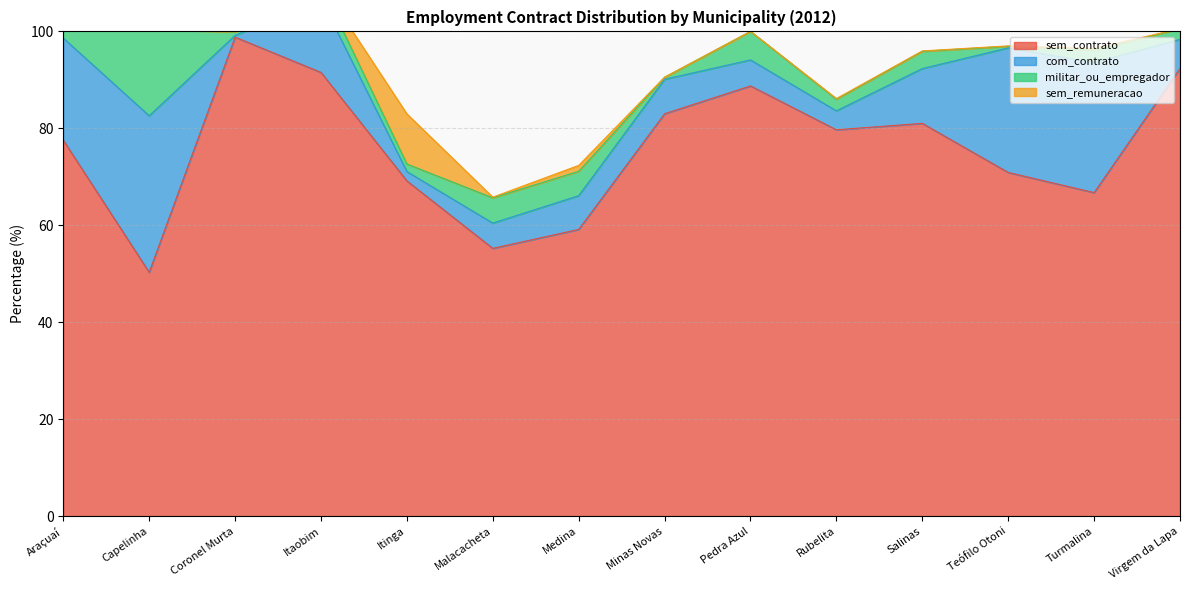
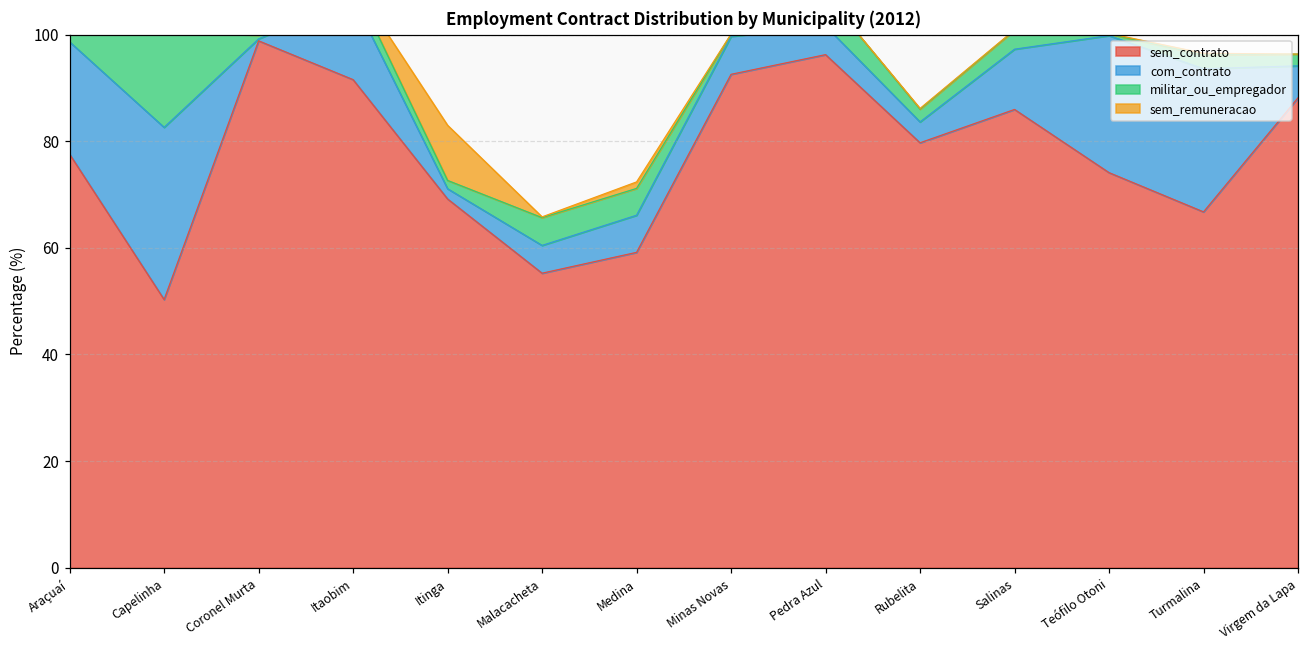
  {
    "sem_contrato": {
      "Araçuaí": 78,
      "Capelinha": 50,
      "Itaobim": 92,
      "Itinga": 69,
      "Malacacheta": 55,
      "Medina": 59,
-     "Minas Novas": 83,
-     "Pedra Azul": 89,
+     "Minas Novas": 93,
+     "Pedra Azul": 96,
      "Rubelita": 80,
-     "Salinas": 81,
-     "Teófilo Otoni": 71,
+     "Salinas": 86,
+     "Teófilo Otoni": 74,
      "Turmalina": 67,
-     "Virgem da Lapa": 92
+     "Virgem da Lapa": 88
    },
    "com_contrato": {
      "Araçuaí": 21,
      "Capelinha": 32,
      "Itinga": 2,
      "Malacacheta": 5,
      "Medina": 7,
      "Rubelita": 4,
      "Salinas": 11,
      "Virgem da Lapa": 6
    },
    "militar_ou_empregador": {
      "Itinga": 2,
      "Medina": 5
    },
    "sem_remuneracao": {
      "Itinga": 10,
      "Medina": 1
    }
  }
